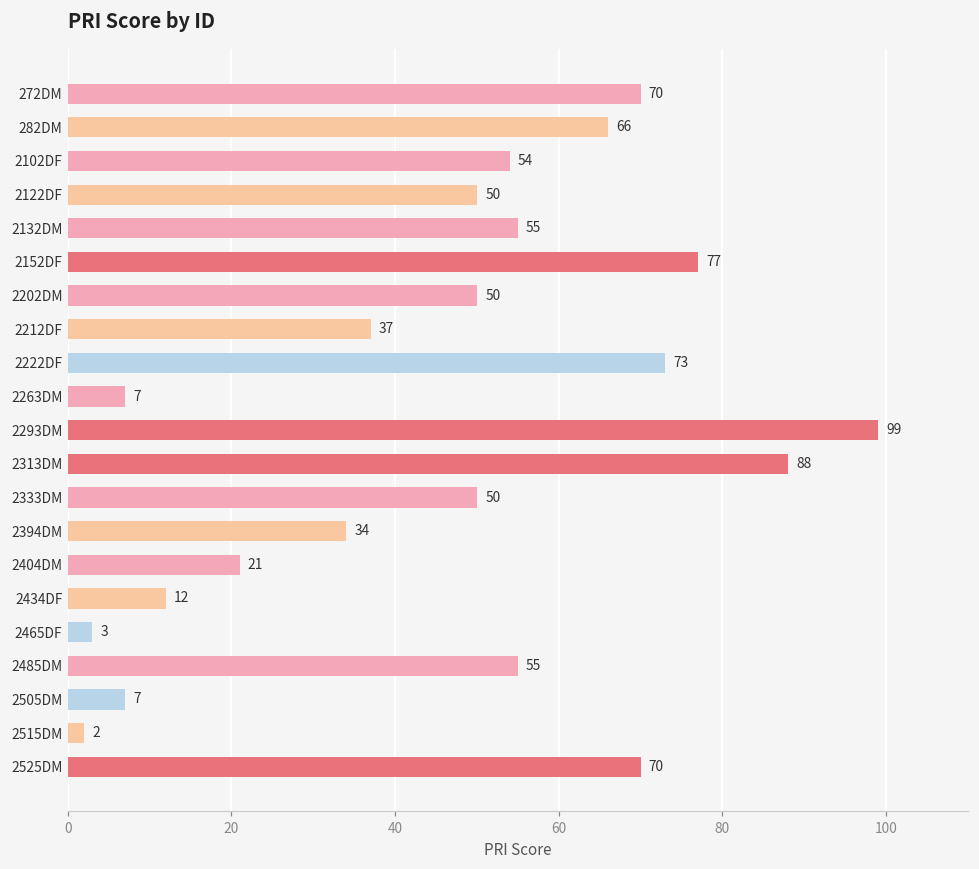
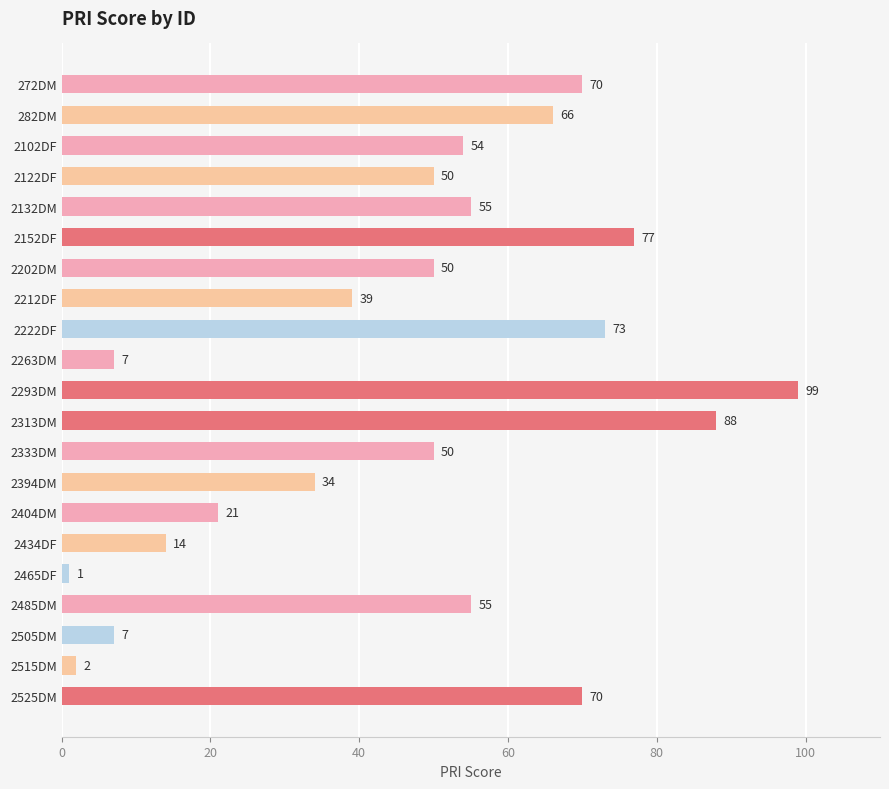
  {
    "272DM": 70,
    "282DM": 66,
    "2102DF": 54,
    "2122DF": 50,
    "2132DM": 55,
    "2152DF": 77,
    "2202DM": 50,
-   "2212DF": 37,
+   "2212DF": 39,
    "2222DF": 73,
    "2263DM": 7,
    "2293DM": 99,
    "2313DM": 88,
    "2333DM": 50,
    "2394DM": 34,
    "2404DM": 21,
-   "2434DF": 12,
-   "2465DF": 3,
+   "2434DF": 14,
+   "2465DF": 1,
    "2485DM": 55,
    "2505DM": 7,
    "2515DM": 2,
    "2525DM": 70
  }
